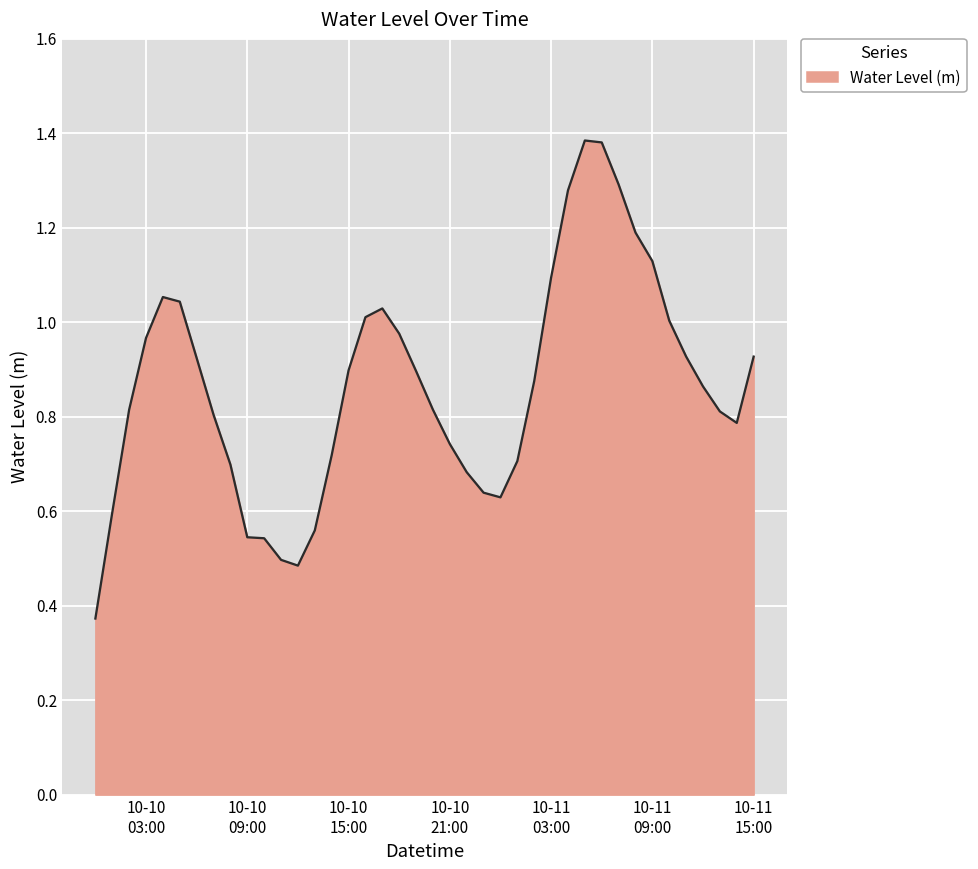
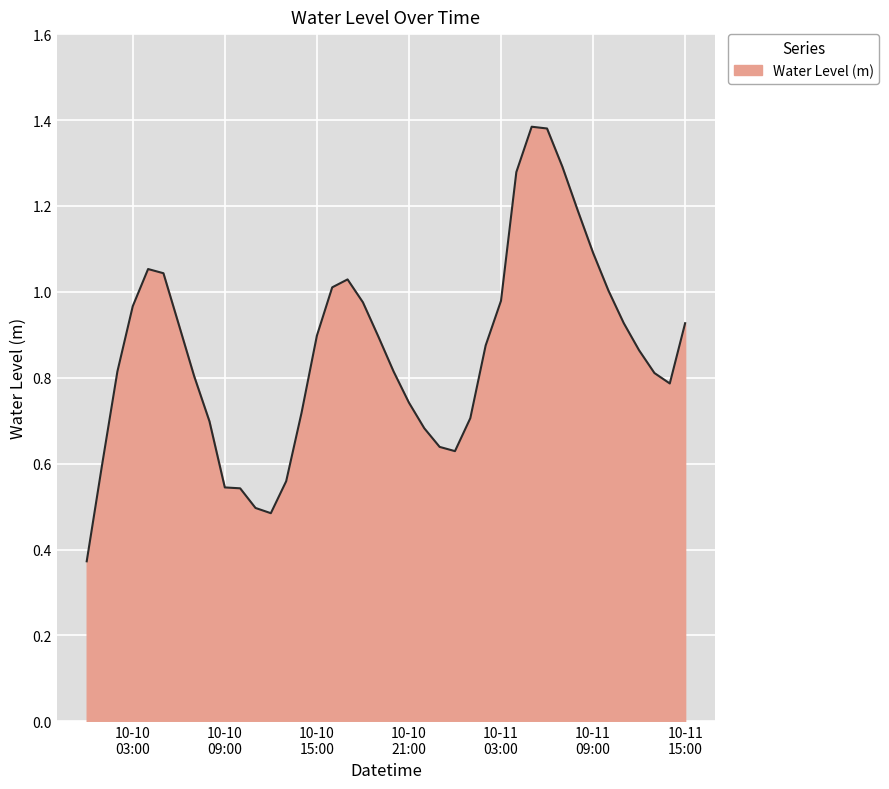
  {
    "10-10 03:00": 0.97,
    "10-10 09:00": 0.54,
    "10-10 15:00": 0.90,
    "10-10 21:00": 0.74,
-   "10-11 03:00": 1.09,
-   "10-11 09:00": 1.13,
+   "10-11 03:00": 0.98,
+   "10-11 09:00": 1.09,
    "10-11 15:00": 0.93
  }
